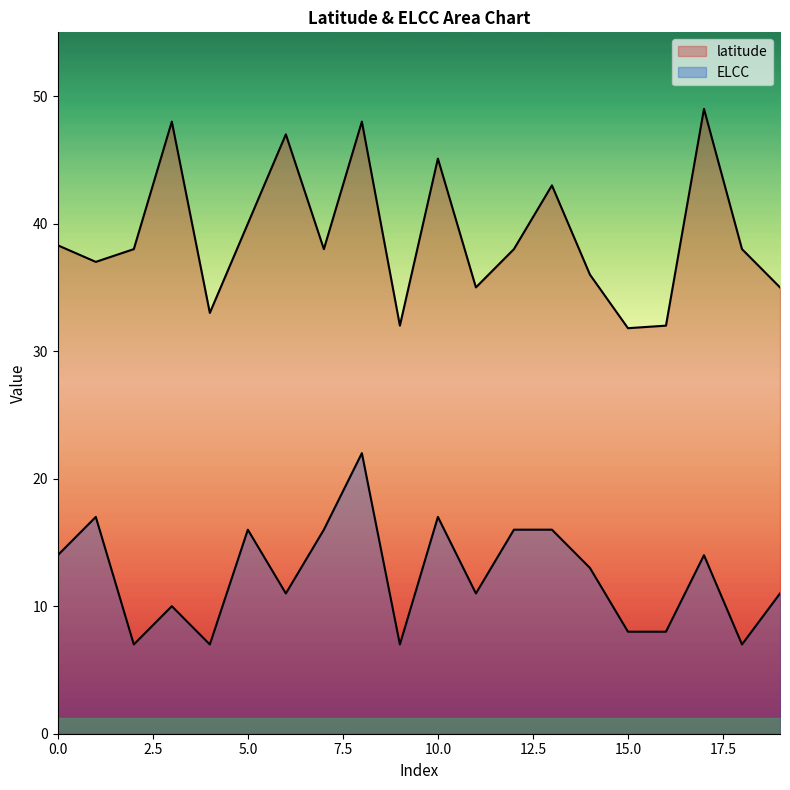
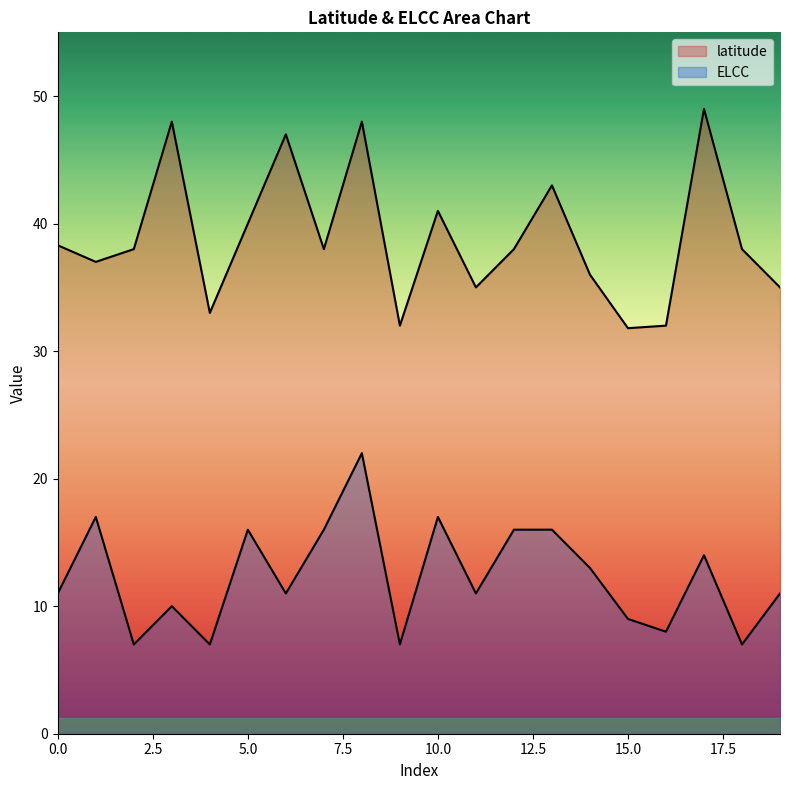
  {
    "latitude": {
      "0.0": 38.3,
      "5.0": 40.0,
-     "10.0": 45.1,
+     "10.0": 41.0,
      "15.0": 31.8
    },
    "ELCC": {
-     "0.0": 14,
+     "0.0": 11,
      "5.0": 16,
      "10.0": 17,
-     "15.0": 8
+     "15.0": 9
    }
  }
